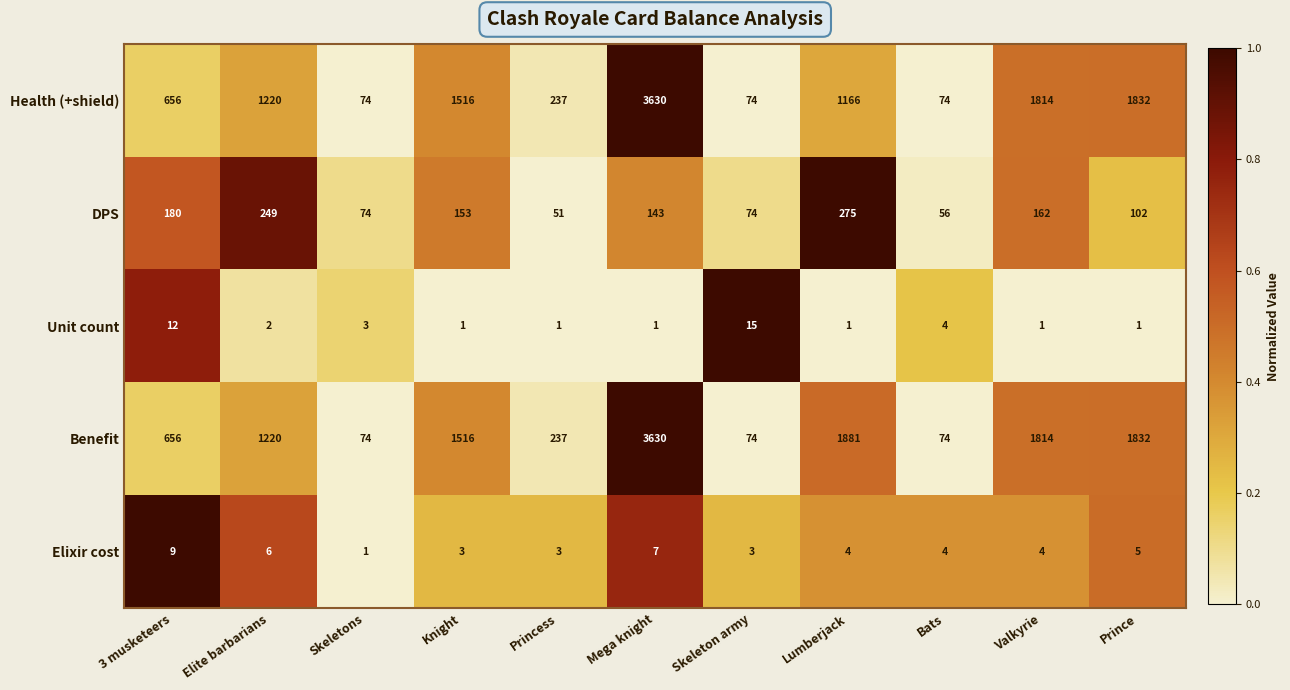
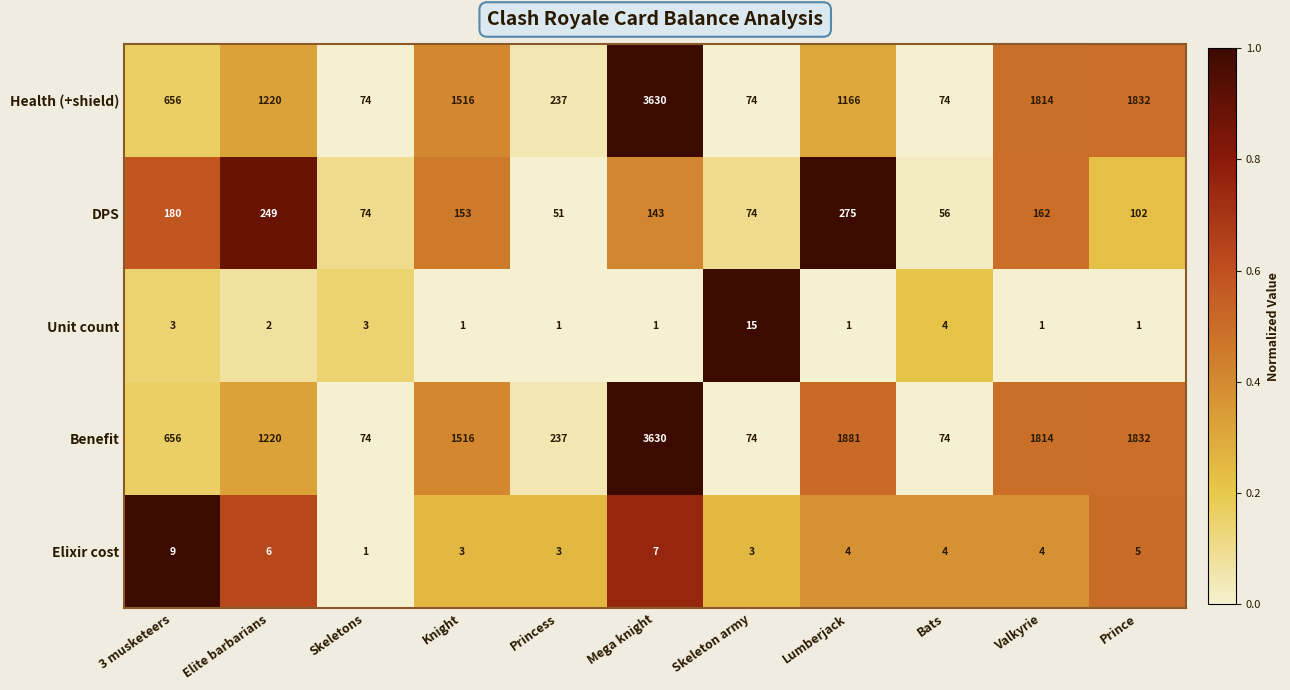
  {
    "Health (+shield)": {
      "3 musketeers": 656,
      "Elite barbarians": 1220,
      "Skeletons": 74,
      "Knight": 1516,
      "Princess": 237,
      "Mega knight": 3630,
      "Skeleton army": 74,
      "Lumberjack": 1166,
      "Bats": 74,
      "Valkyrie": 1814,
      "Prince": 1832
    },
    "DPS": {
      "3 musketeers": 180,
      "Elite barbarians": 249,
      "Skeletons": 74,
      "Knight": 153,
      "Princess": 51,
      "Mega knight": 143,
      "Skeleton army": 74,
      "Lumberjack": 275,
      "Bats": 56,
      "Valkyrie": 162,
      "Prince": 102
    },
    "Unit count": {
-     "3 musketeers": 12,
+     "3 musketeers": 3,
      "Elite barbarians": 2,
      "Skeletons": 3,
      "Knight": 1,
      "Princess": 1,
      "Mega knight": 1,
      "Skeleton army": 15,
      "Lumberjack": 1,
      "Bats": 4,
      "Valkyrie": 1,
      "Prince": 1
    },
    "Benefit": {
      "3 musketeers": 656,
      "Elite barbarians": 1220,
      "Skeletons": 74,
      "Knight": 1516,
      "Princess": 237,
      "Mega knight": 3630,
      "Skeleton army": 74,
      "Lumberjack": 1881,
      "Bats": 74,
      "Valkyrie": 1814,
      "Prince": 1832
    },
    "Elixir cost": {
      "3 musketeers": 9,
      "Elite barbarians": 6,
      "Skeletons": 1,
      "Knight": 3,
      "Princess": 3,
      "Mega knight": 7,
      "Skeleton army": 3,
      "Lumberjack": 4,
      "Bats": 4,
      "Valkyrie": 4,
      "Prince": 5
    }
  }
